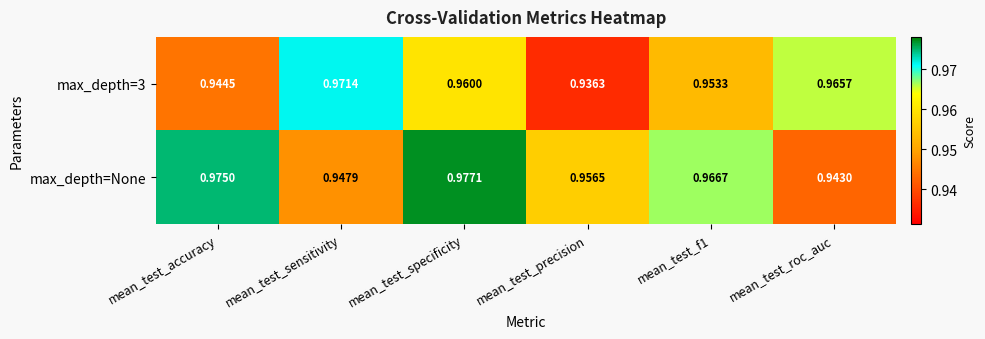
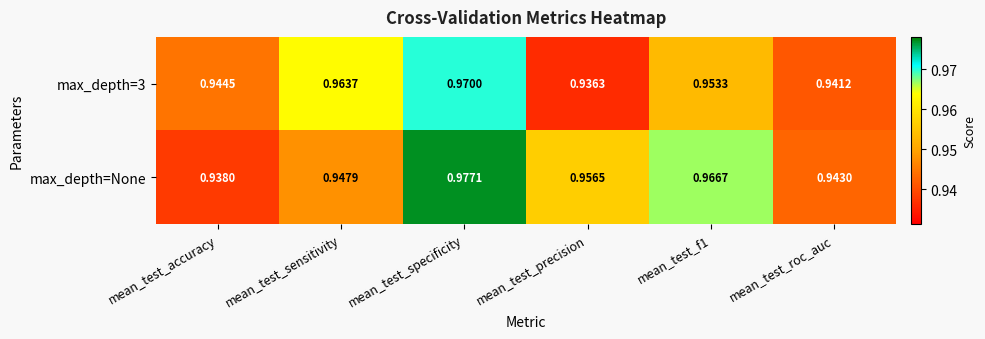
  {
    "max_depth=3": {
      "mean_test_accuracy": 0.9445,
-     "mean_test_sensitivity": 0.9714,
-     "mean_test_specificity": 0.9600,
+     "mean_test_sensitivity": 0.9637,
+     "mean_test_specificity": 0.9700,
      "mean_test_precision": 0.9363,
      "mean_test_f1": 0.9533,
-     "mean_test_roc_auc": 0.9657
+     "mean_test_roc_auc": 0.9412
    },
    "max_depth=None": {
-     "mean_test_accuracy": 0.9750,
+     "mean_test_accuracy": 0.9380,
      "mean_test_sensitivity": 0.9479,
      "mean_test_specificity": 0.9771,
      "mean_test_precision": 0.9565,
      "mean_test_f1": 0.9667,
      "mean_test_roc_auc": 0.9430
    }
  }
